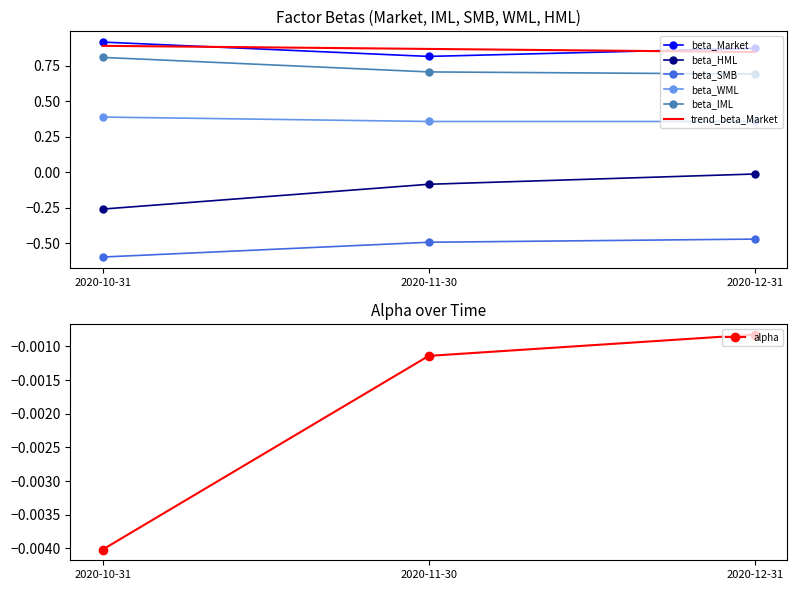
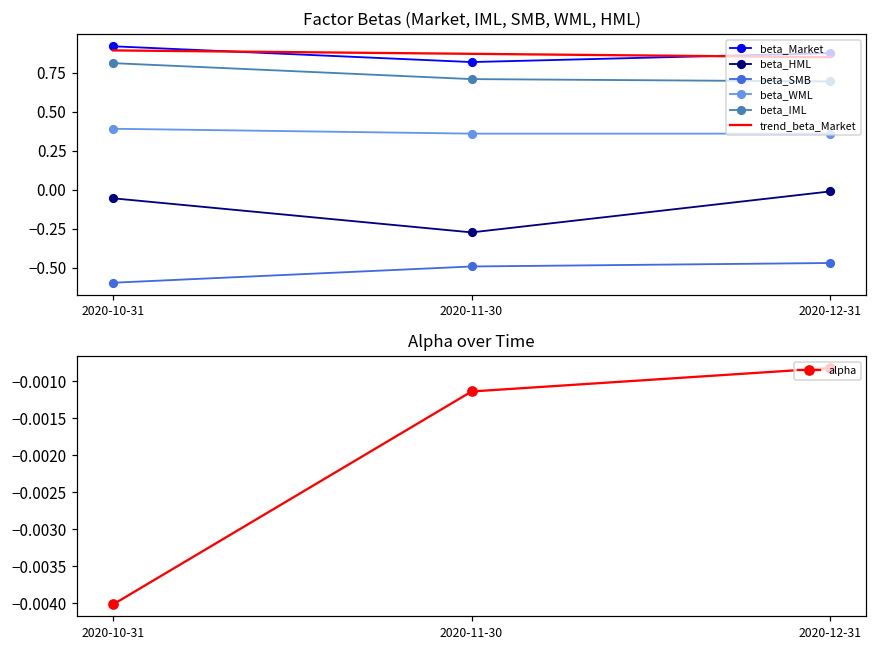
  {
    "Factor Betas (Market, IML, SMB, WML, HML)": {
      "beta_Market": {
        "2020-10-31": 0.92,
        "2020-11-30": 0.82
      },
      "beta_HML": {
-       "2020-10-31": -0.26,
-       "2020-11-30": -0.08,
+       "2020-10-31": -0.06,
+       "2020-11-30": -0.27,
        "2020-12-31": -0.01
      },
      "trend_beta_Market": {
        "2020-10-31": 0.89,
        "2020-11-30": 0.87
      }
    },
    "Alpha over Time": {
      "2020-10-31": -0.0040,
      "2020-11-30": -0.0011
    }
  }
